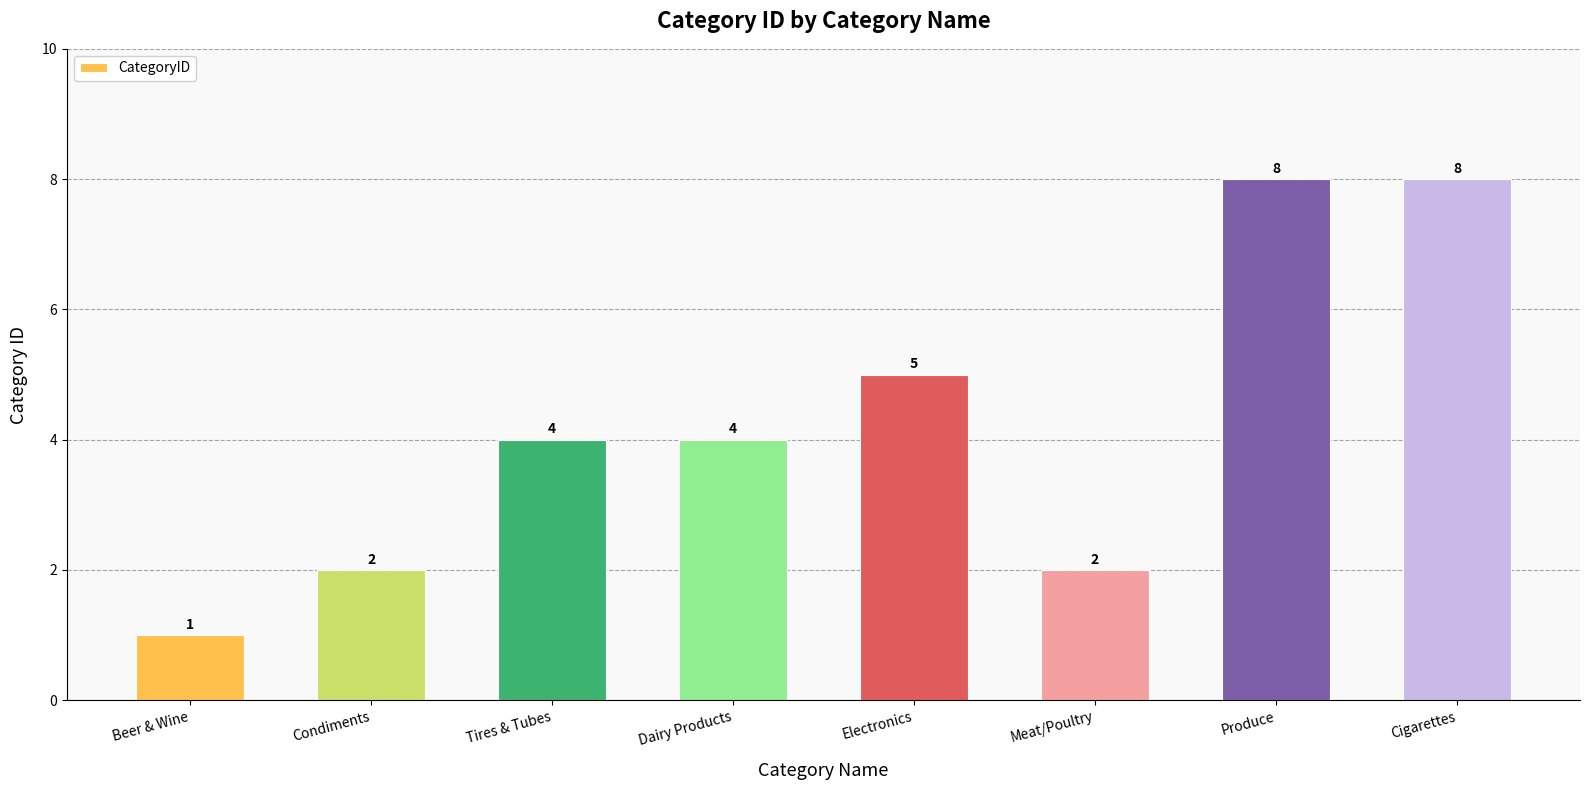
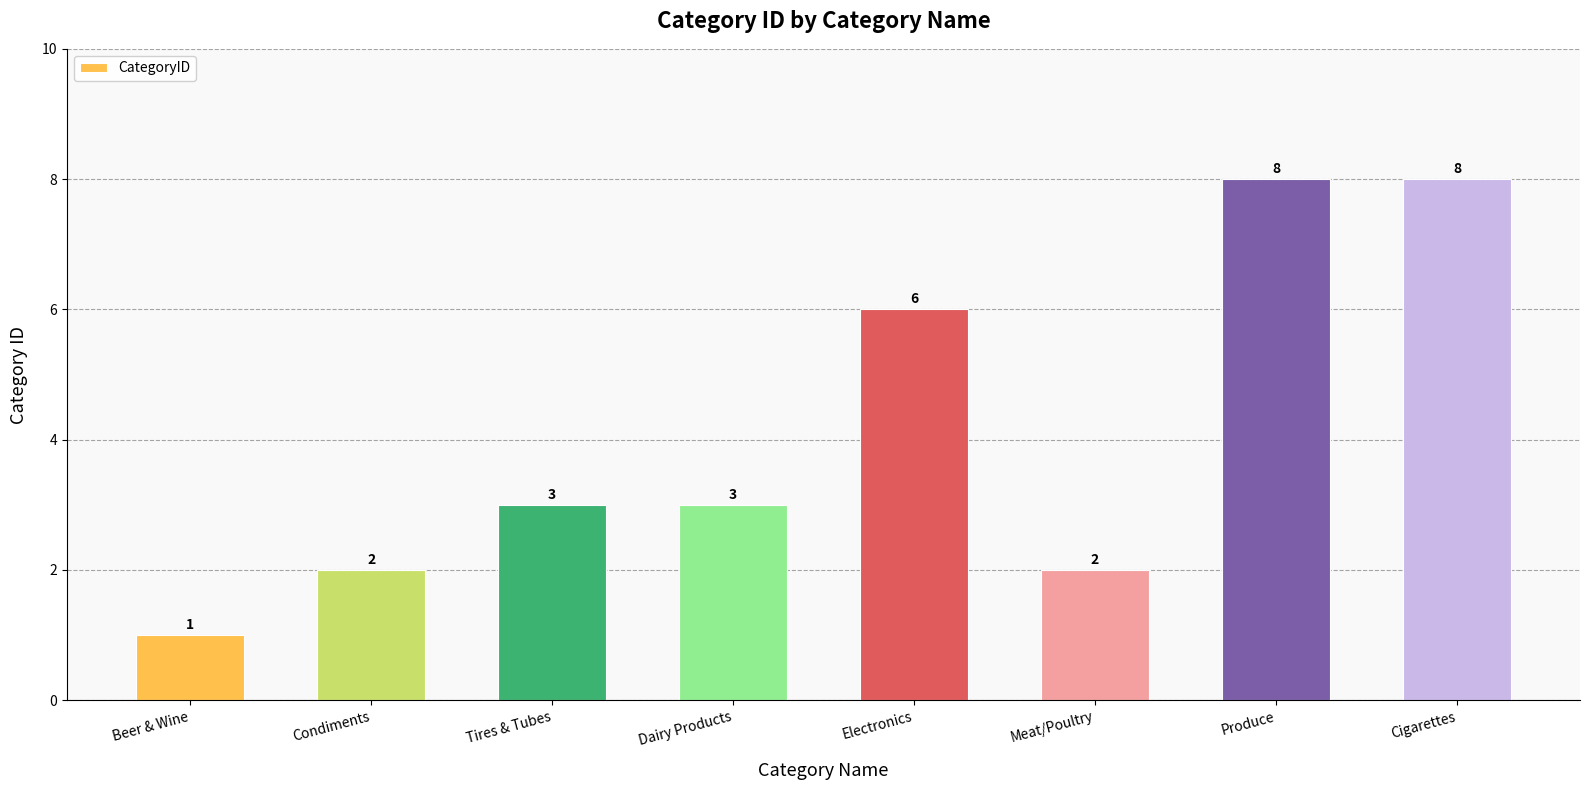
  {
    "Beer & Wine": 1,
    "Condiments": 2,
-   "Tires & Tubes": 4,
-   "Dairy Products": 4,
-   "Electronics": 5,
+   "Tires & Tubes": 3,
+   "Dairy Products": 3,
+   "Electronics": 6,
    "Meat/Poultry": 2,
    "Produce": 8,
    "Cigarettes": 8
  }
